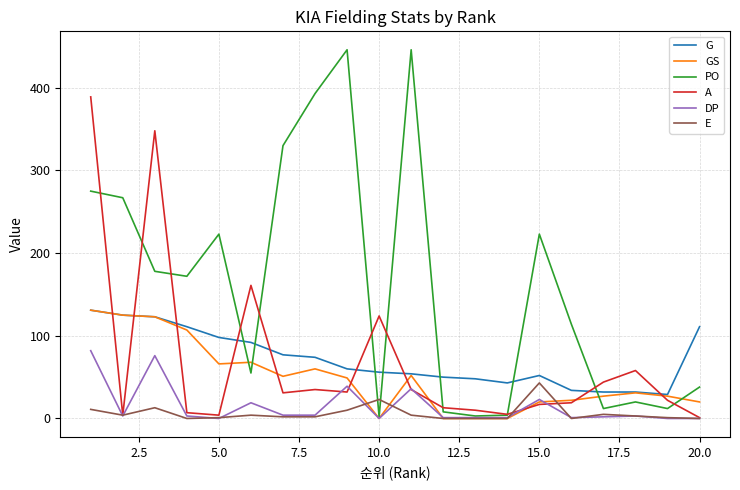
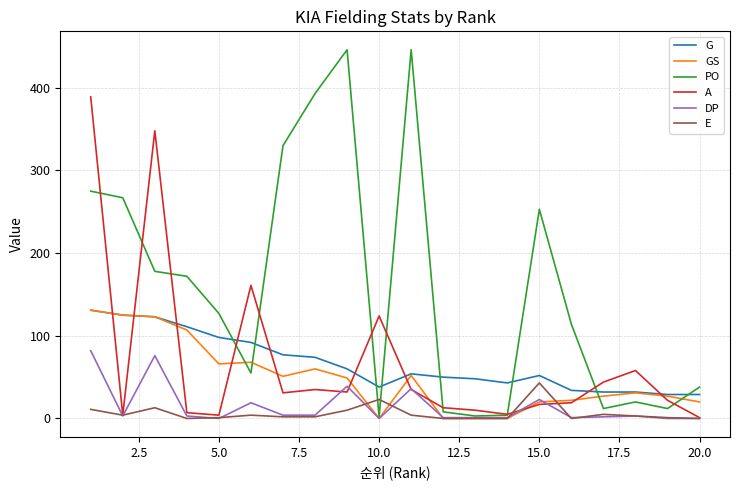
  {
    "G": {
      "5.0": 100,
-     "10.0": 60,
+     "10.0": 40,
      "15.0": 50,
-     "20.0": 110
+     "20.0": 30
    },
    "GS": {
      "5.0": 70,
      "20.0": 20
    },
    "PO": {
-     "5.0": 220,
-     "15.0": 220,
+     "5.0": 130,
+     "15.0": 250,
      "20.0": 40
    },
    "A": {
      "10.0": 120
    },
    "E": {
      "10.0": 20,
      "15.0": 40
    }
  }
